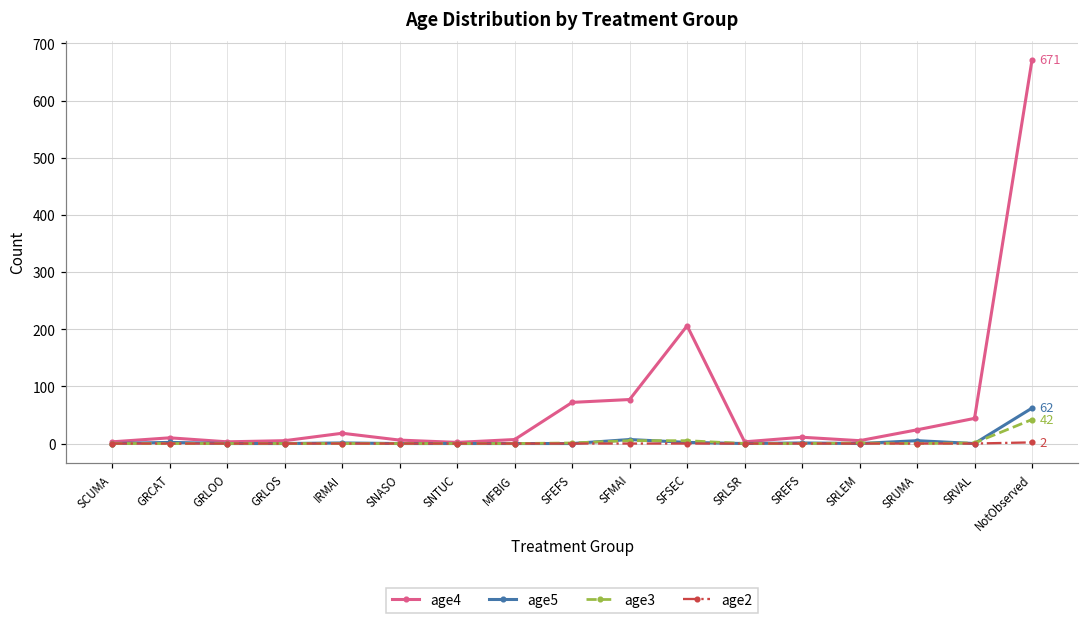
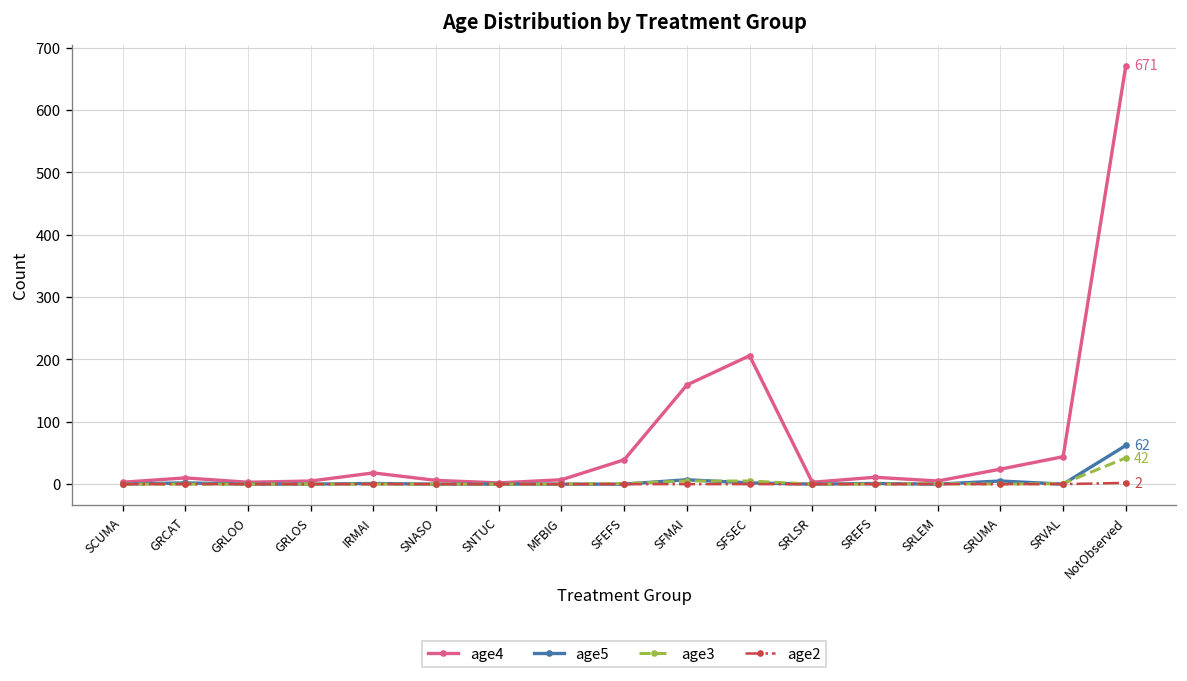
  {
    "age4": {
      "GRCAT": 10,
      "GRLOS": 10,
      "IRMAI": 20,
      "SNASO": 10,
      "MFBIG": 10,
-     "SFEFS": 70,
-     "SFMAI": 80,
+     "SFEFS": 40,
+     "SFMAI": 160,
      "SFSEC": 210,
      "SREFS": 10,
      "SRUMA": 20,
      "SRVAL": 40
    },
    "age5": {
      "SRUMA": 10
    },
    "age2": {
      "NotObserved": 2
    }
  }
